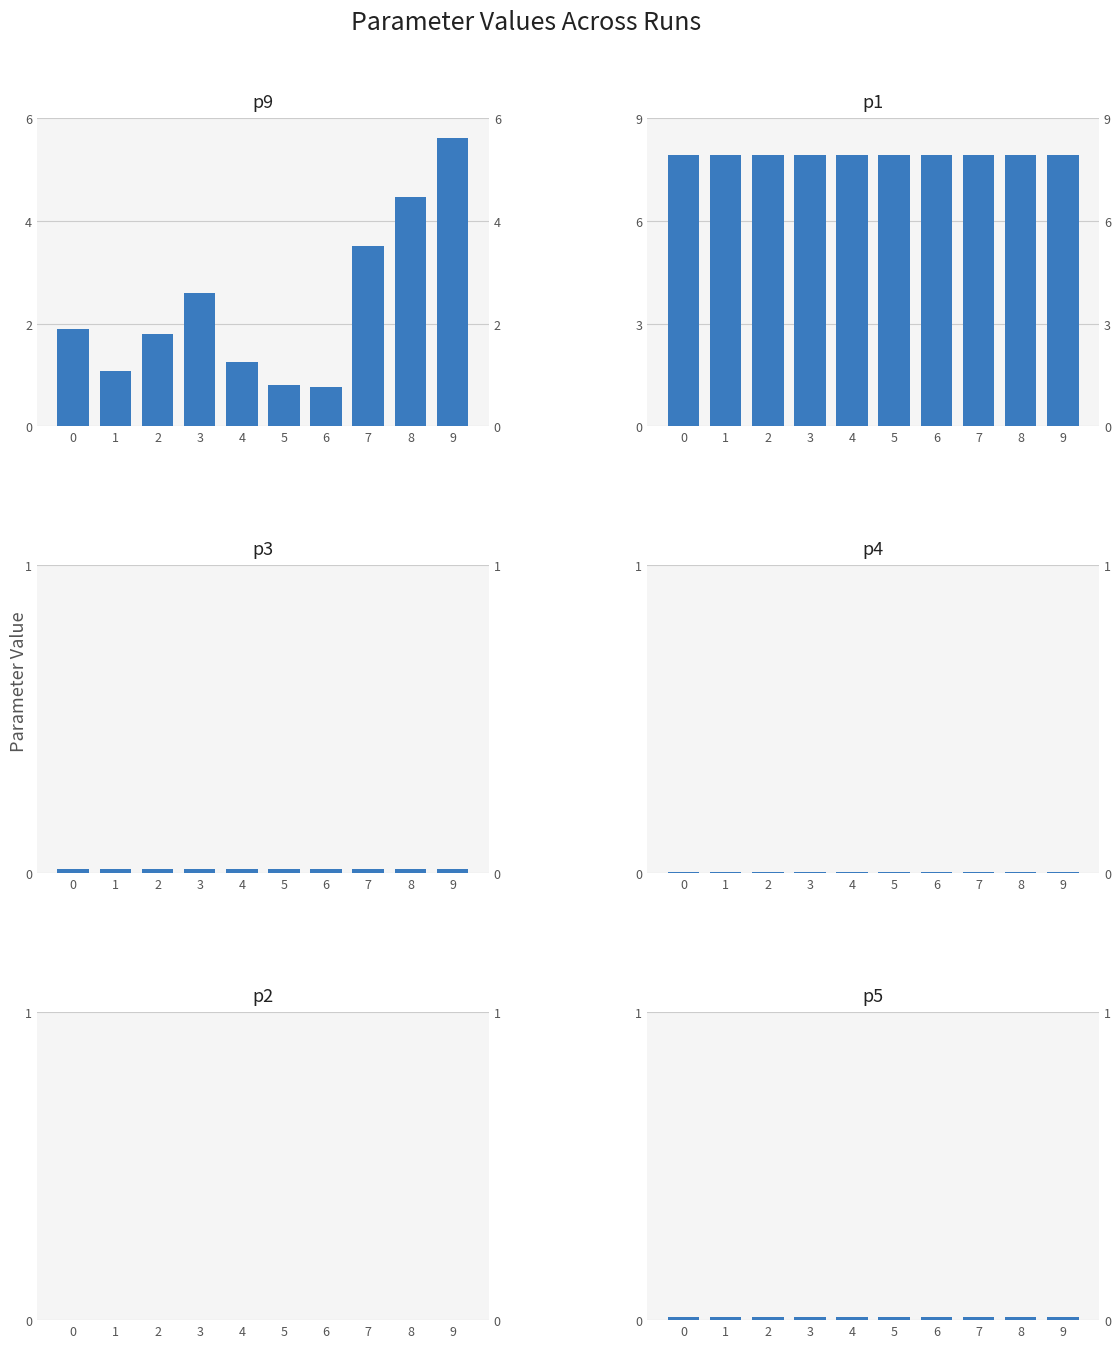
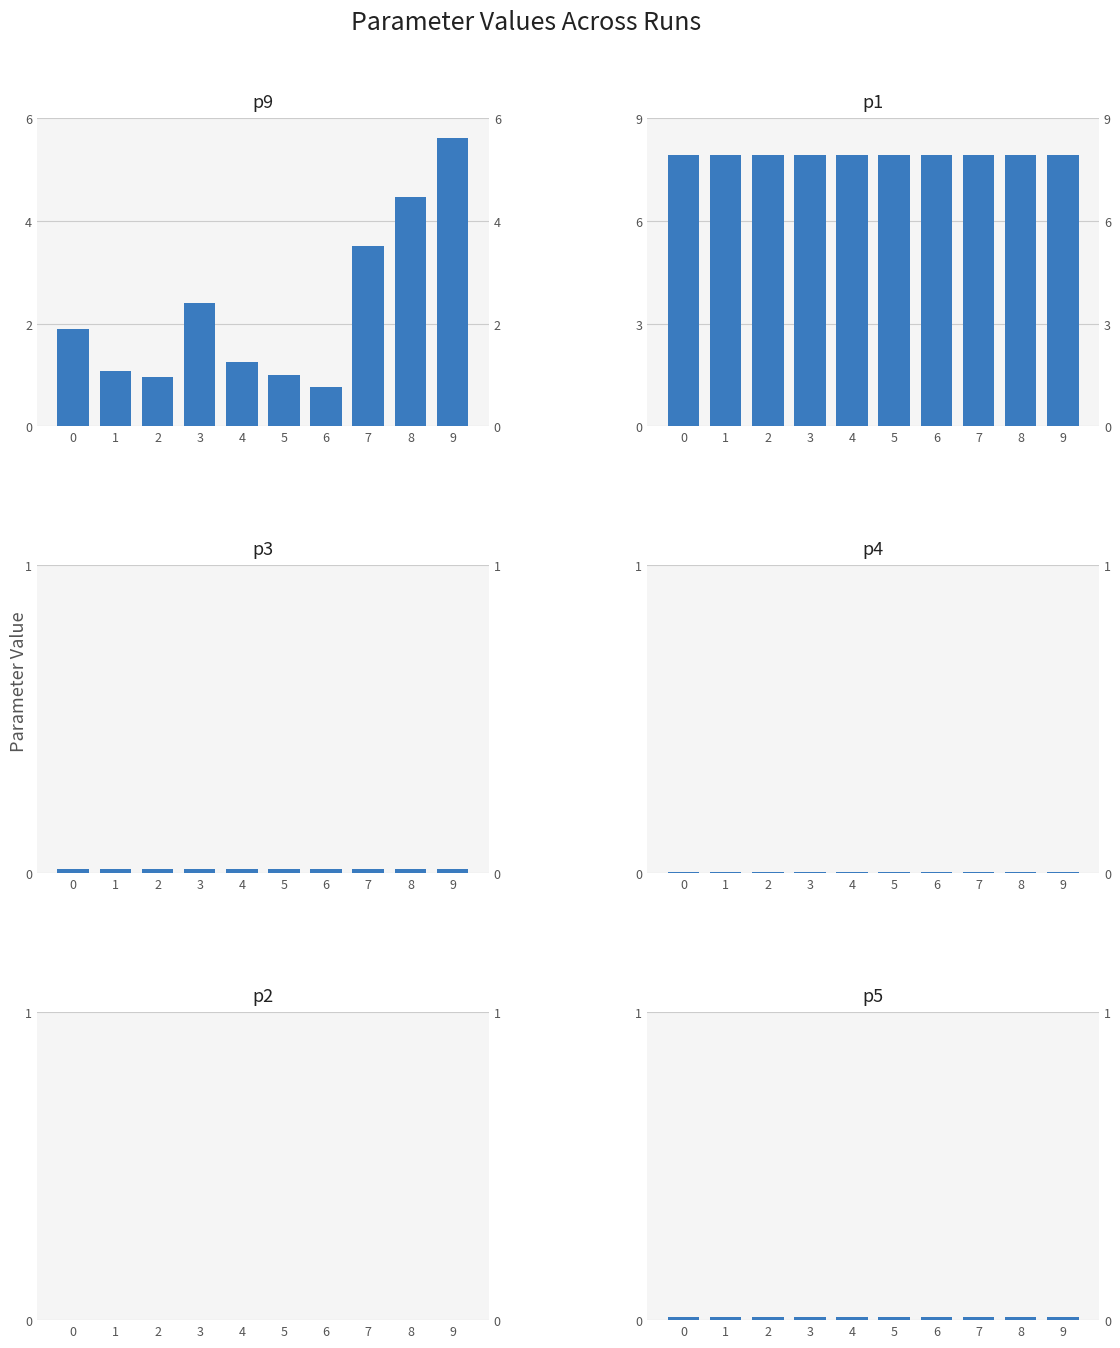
  {
    "p9": {
      "0": 1.9,
      "1": 1.1,
-     "2": 1.8,
-     "3": 2.6,
+     "2": 1.0,
+     "3": 2.4,
      "4": 1.3,
-     "5": 0.8,
+     "5": 1.0,
      "6": 0.8,
      "7": 3.5,
      "8": 4.5,
      "9": 5.6
    },
    "p1": {
      "0": 7.9,
      "1": 7.9,
      "2": 7.9,
      "3": 7.9,
      "4": 7.9,
      "5": 7.9,
      "6": 7.9,
      "7": 7.9,
      "8": 7.9,
      "9": 7.9
    },
    "p3": {
      "0": 0.02,
      "1": 0.02,
      "2": 0.02,
      "3": 0.02,
      "4": 0.02,
      "5": 0.02,
      "6": 0.02,
      "7": 0.02,
      "8": 0.02,
      "9": 0.02
    },
    "p5": {
      "0": 0.01,
      "1": 0.01,
      "2": 0.01,
      "3": 0.01,
      "4": 0.01,
      "5": 0.01,
      "6": 0.01,
      "7": 0.01,
      "8": 0.01,
      "9": 0.01
    }
  }
